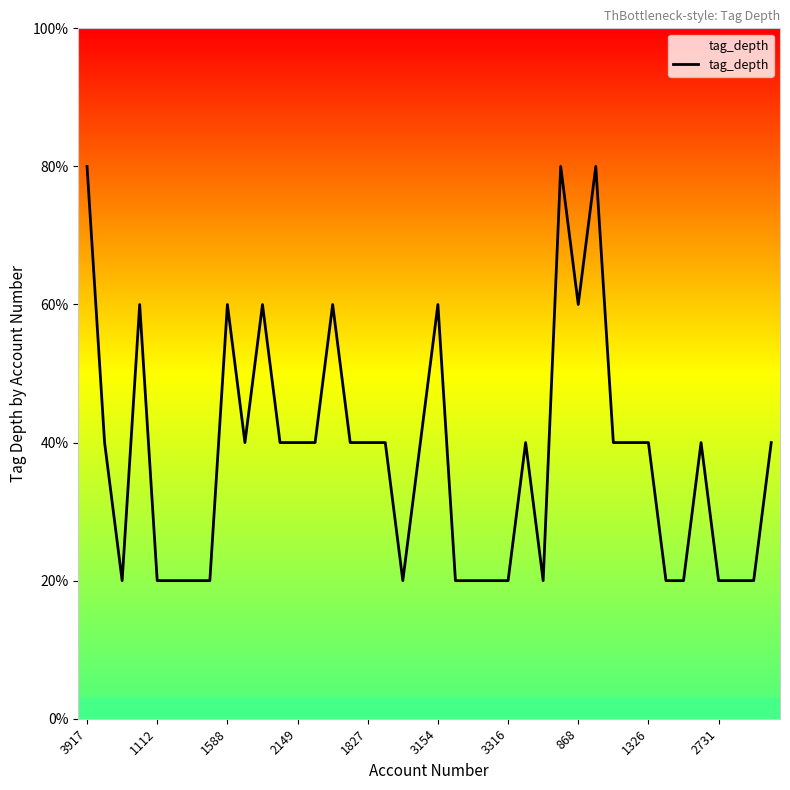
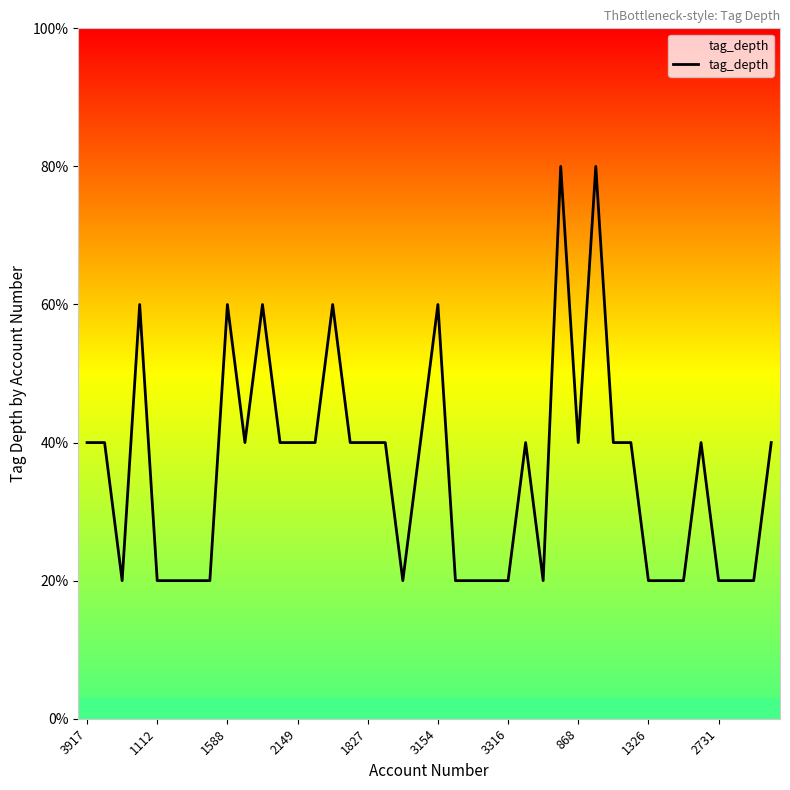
  {
-   "3917": "80%",
+   "3917": "40%",
    "1112": "20%",
    "1588": "60%",
    "2149": "40%",
    "1827": "40%",
    "3154": "60%",
    "3316": "20%",
-   "868": "60%",
-   "1326": "40%",
+   "868": "40%",
+   "1326": "20%",
    "2731": "20%"
  }
